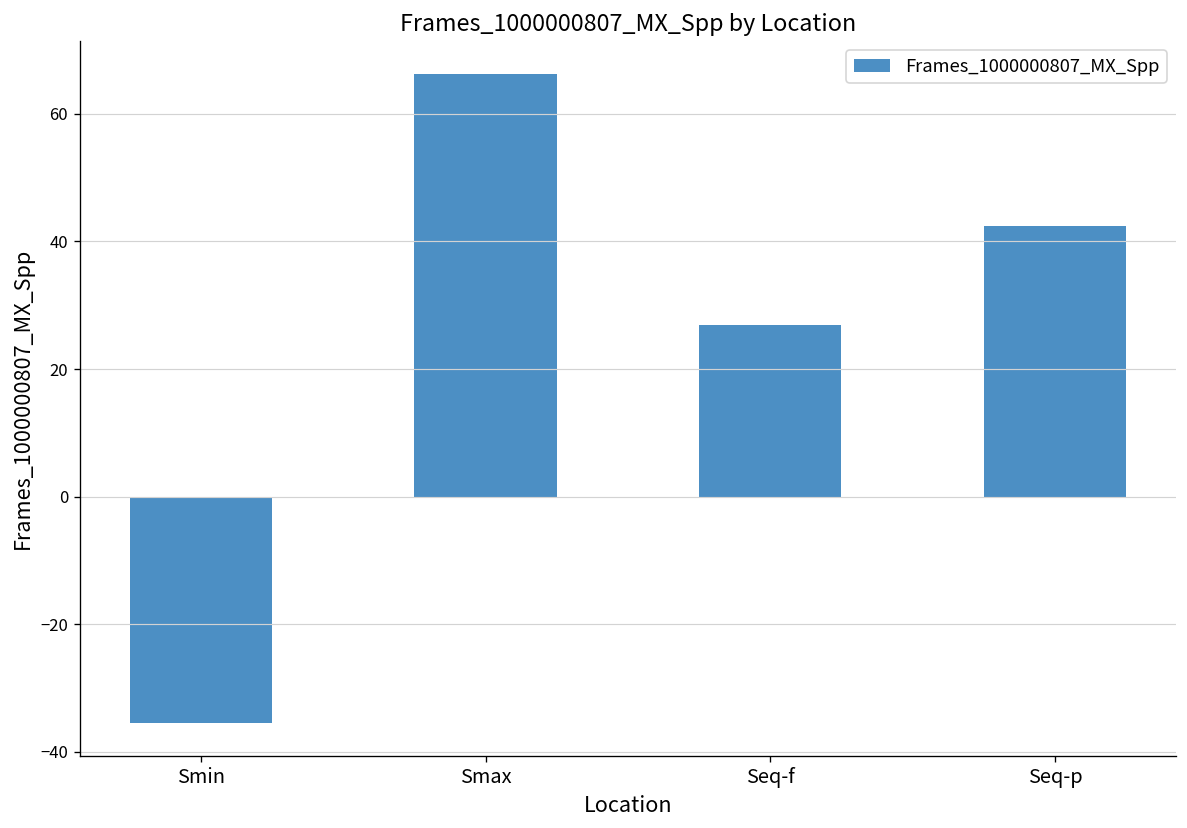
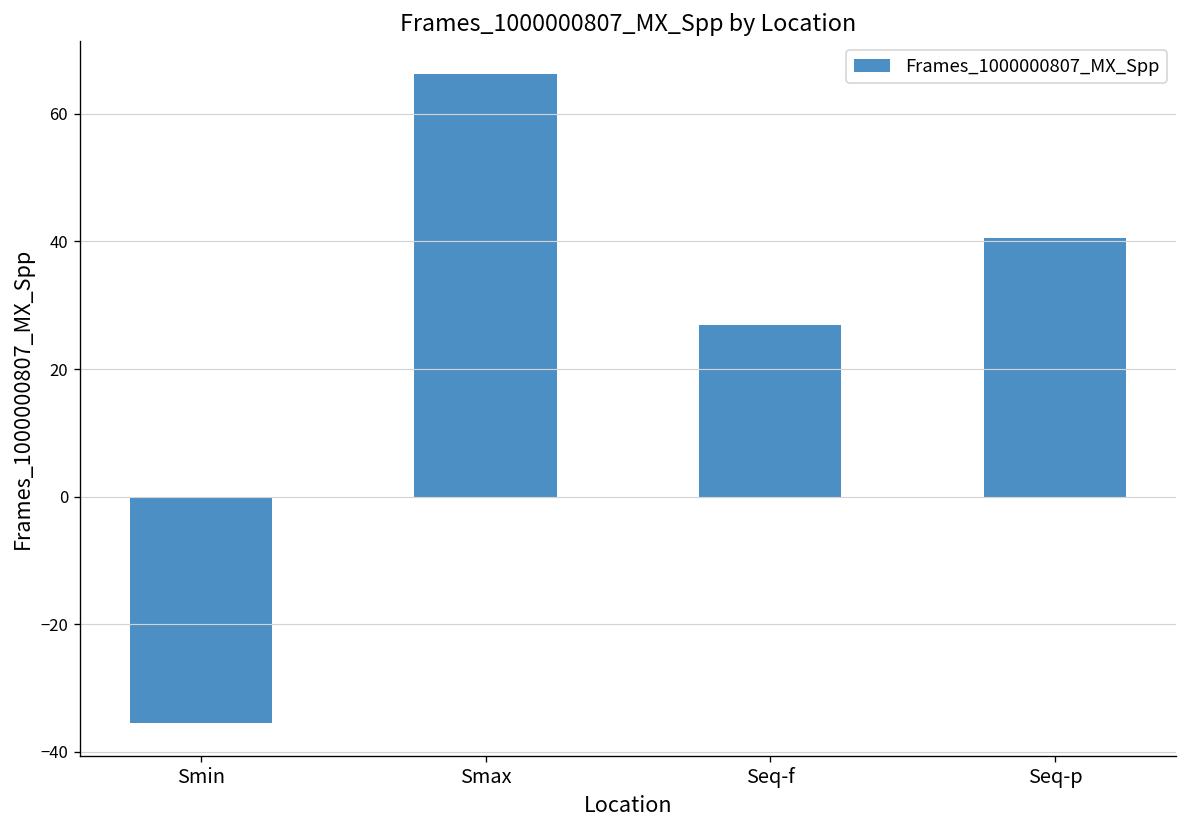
  {
    "Smin": -36,
    "Smax": 66,
    "Seq-f": 27,
-   "Seq-p": 42
+   "Seq-p": 41
  }
